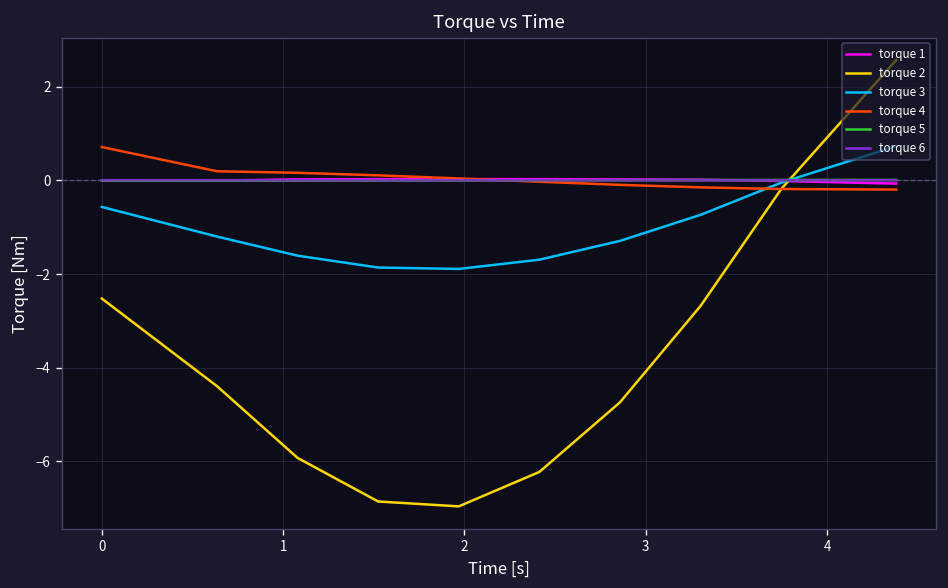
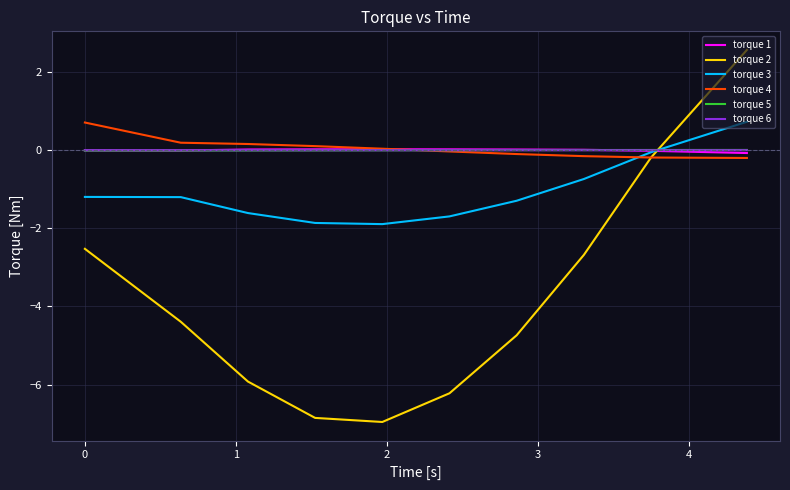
  {
    "torque 2": {
      "0": -2.5
    },
    "torque 3": {
-     "0": -0.6
+     "0": -1.2
    },
    "torque 4": {
      "0": 0.7
    }
  }
